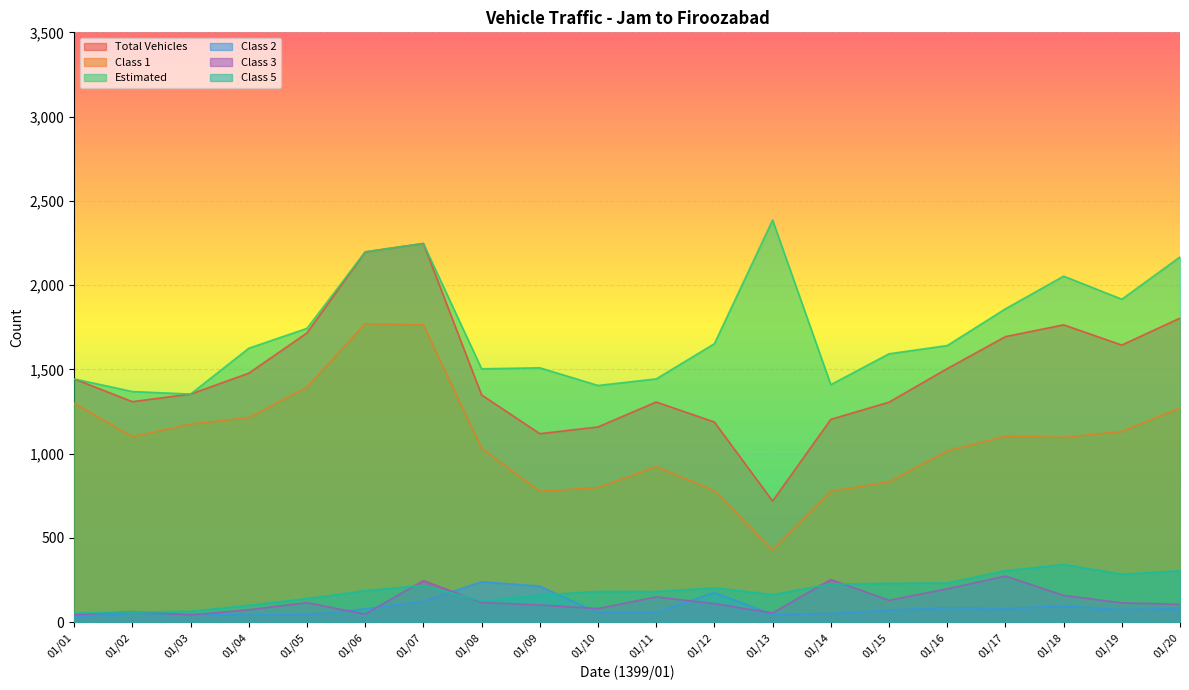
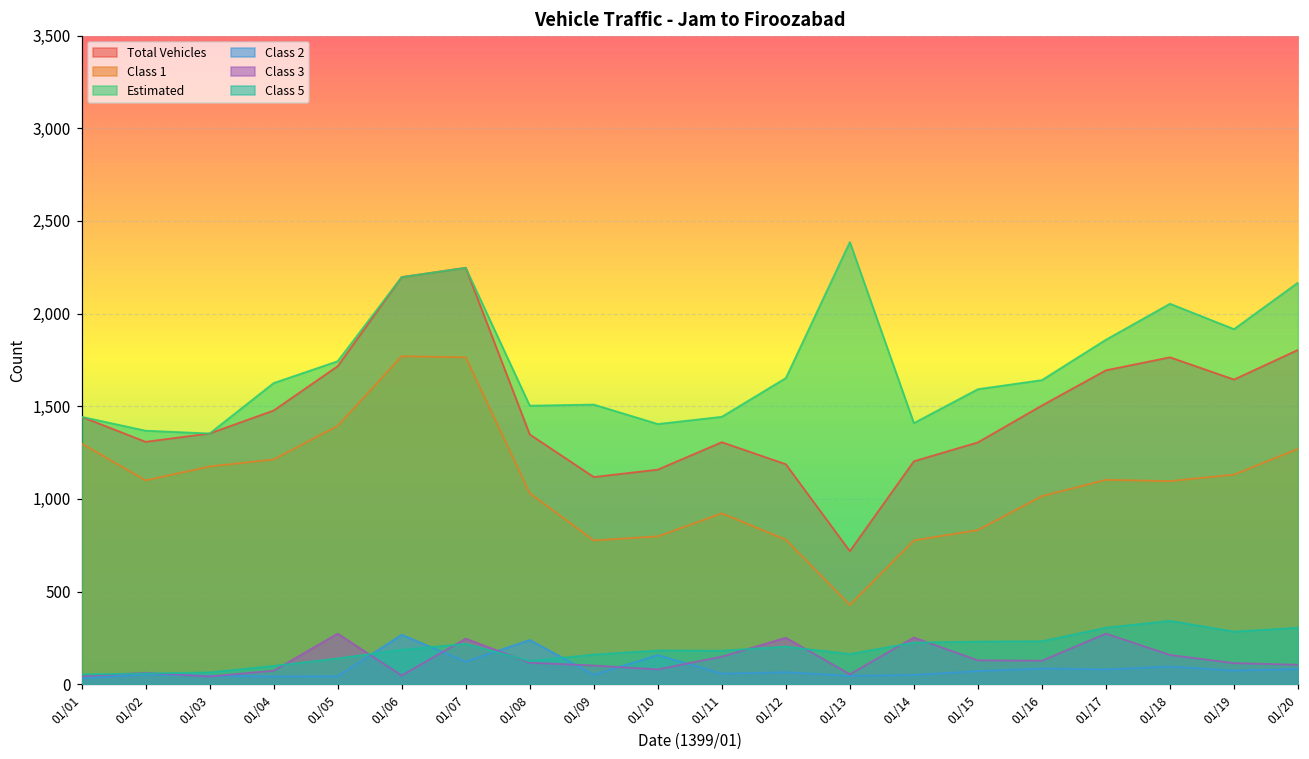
  {
    "Class 2": {
      "01/04": 40,
      "01/05": 40,
-     "01/06": 80,
+     "01/06": 270,
      "01/07": 120,
      "01/08": 240,
-     "01/09": 210,
-     "01/10": 60,
+     "01/09": 50,
+     "01/10": 160,
      "01/11": 60,
-     "01/12": 180,
+     "01/12": 70,
      "01/14": 50,
      "01/15": 70,
      "01/16": 90,
      "01/17": 80,
      "01/18": 100,
      "01/19": 70,
      "01/20": 80
    },
    "Class 3": {
      "01/04": 70,
-     "01/05": 120,
+     "01/05": 270,
      "01/06": 50,
      "01/07": 250,
      "01/09": 100,
      "01/10": 80,
      "01/11": 150,
-     "01/12": 110,
+     "01/12": 250,
      "01/14": 250,
      "01/15": 130,
-     "01/16": 200,
+     "01/16": 130,
      "01/17": 270,
      "01/18": 160,
      "01/19": 110,
      "01/20": 110
    }
  }
